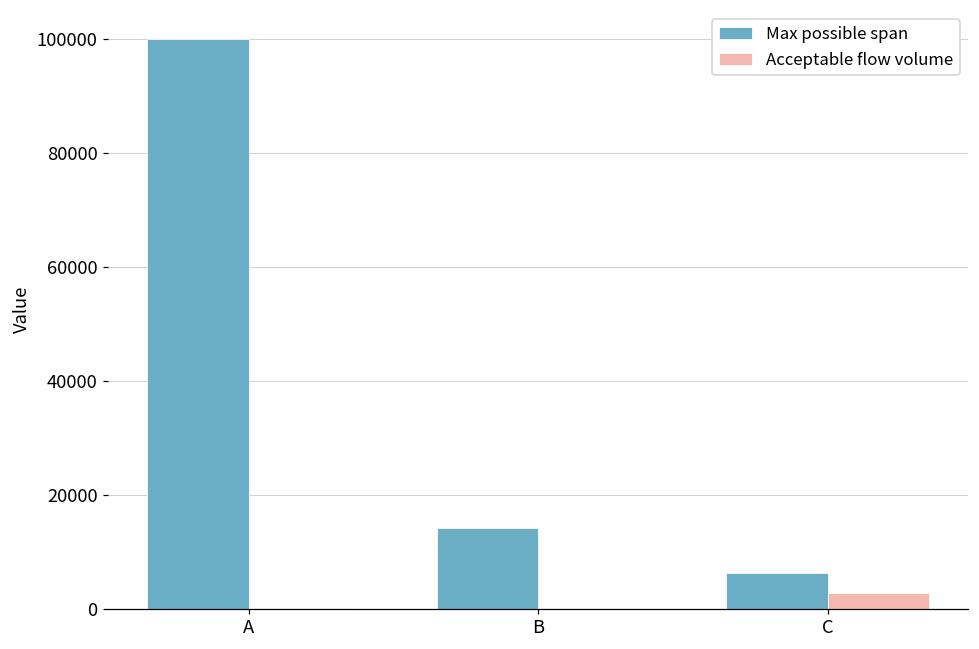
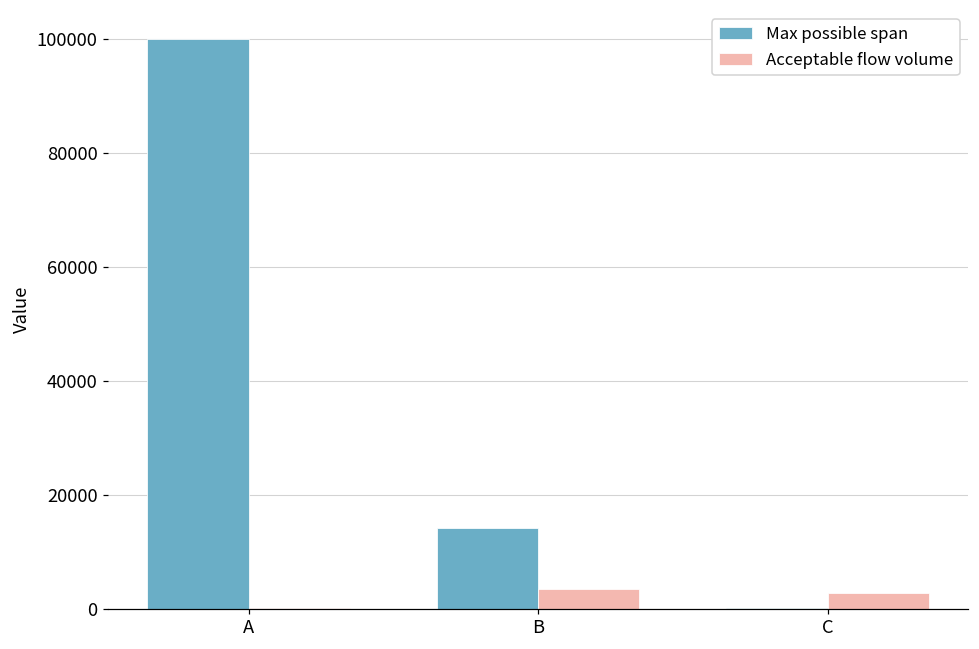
  {
    "Max possible span": {
      "A": 100000,
      "B": 14000,
-     "C": 6000
+     "C": 0
    },
    "Acceptable flow volume": {
-     "B": 0,
+     "B": 3000,
      "C": 3000
    }
  }
